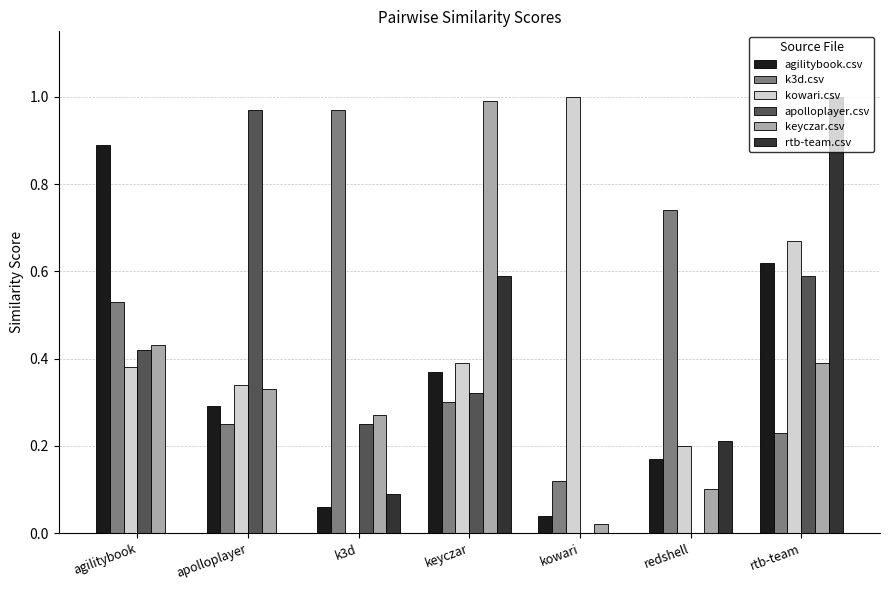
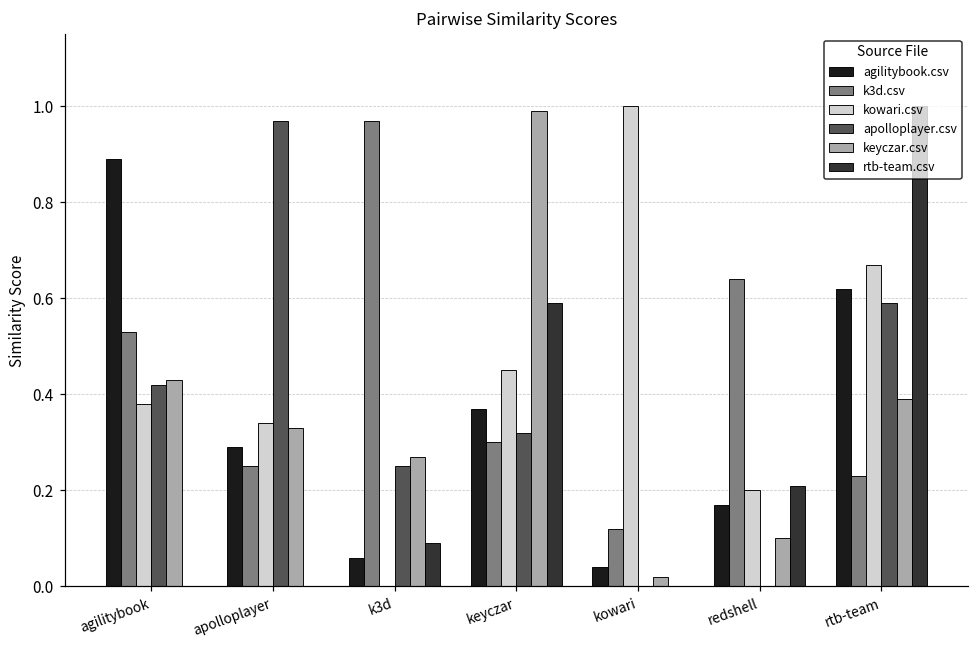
  {
    "k3d.csv": {
      "agilitybook": 0.53,
      "apolloplayer": 0.25,
      "k3d": 0.97,
      "keyczar": 0.30,
      "kowari": 0.12,
-     "redshell": 0.74,
+     "redshell": 0.64,
      "rtb-team": 0.23
    },
    "kowari.csv": {
      "agilitybook": 0.38,
      "apolloplayer": 0.34,
      "k3d": 0.00,
-     "keyczar": 0.39,
+     "keyczar": 0.45,
      "kowari": 1.00,
      "redshell": 0.20,
      "rtb-team": 0.67
    },
    "keyczar.csv": {
      "agilitybook": 0.43,
      "apolloplayer": 0.33,
      "k3d": 0.27,
      "keyczar": 0.99,
      "kowari": 0.02,
      "redshell": 0.10,
      "rtb-team": 0.39
    }
  }
